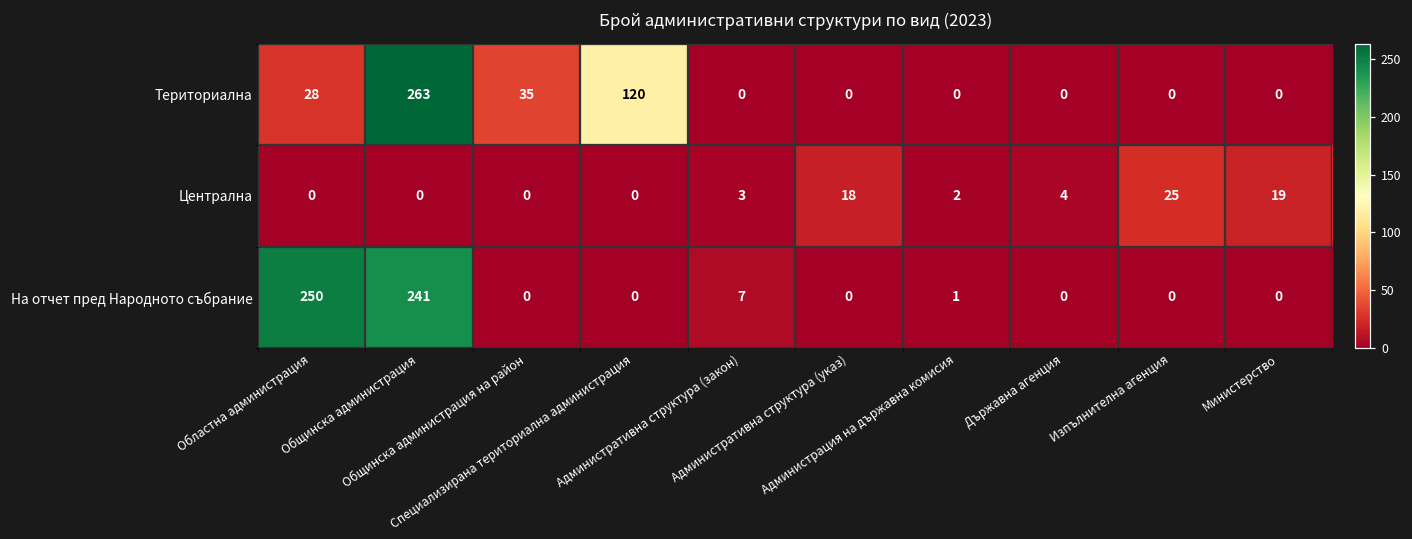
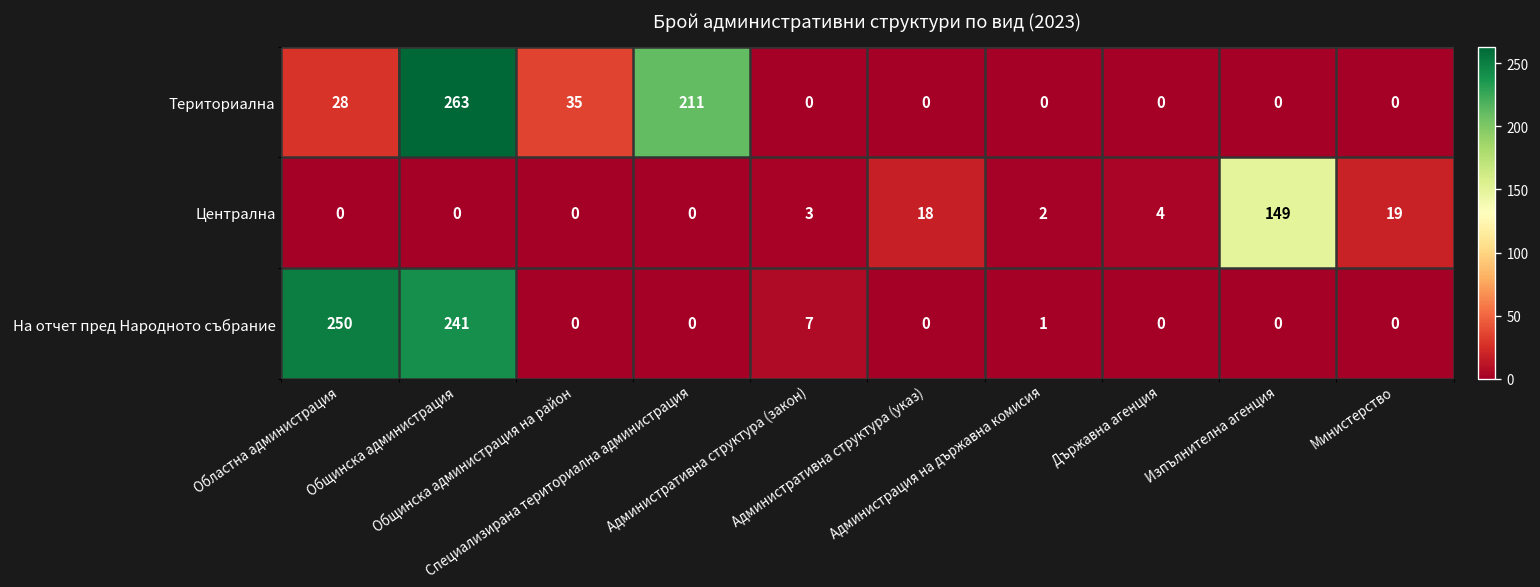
  {
    "Териториална": {
      "Областна администрация": 28,
      "Общинска администрация": 263,
      "Общинска администрация на район": 35,
-     "Специализирана териториална администрация": 120,
+     "Специализирана териториална администрация": 211,
      "Административна структура (закон)": 0,
      "Административна структура (указ)": 0,
      "Администрация на държавна комисия": 0,
      "Държавна агенция": 0,
      "Изпълнителна агенция": 0,
      "Министерство": 0
    },
    "Централна": {
      "Областна администрация": 0,
      "Общинска администрация": 0,
      "Общинска администрация на район": 0,
      "Специализирана териториална администрация": 0,
      "Административна структура (закон)": 3,
      "Административна структура (указ)": 18,
      "Администрация на държавна комисия": 2,
      "Държавна агенция": 4,
-     "Изпълнителна агенция": 25,
+     "Изпълнителна агенция": 149,
      "Министерство": 19
    },
    "На отчет пред Народното събрание": {
      "Областна администрация": 250,
      "Общинска администрация": 241,
      "Общинска администрация на район": 0,
      "Специализирана териториална администрация": 0,
      "Административна структура (закон)": 7,
      "Административна структура (указ)": 0,
      "Администрация на държавна комисия": 1,
      "Държавна агенция": 0,
      "Изпълнителна агенция": 0,
      "Министерство": 0
    }
  }
